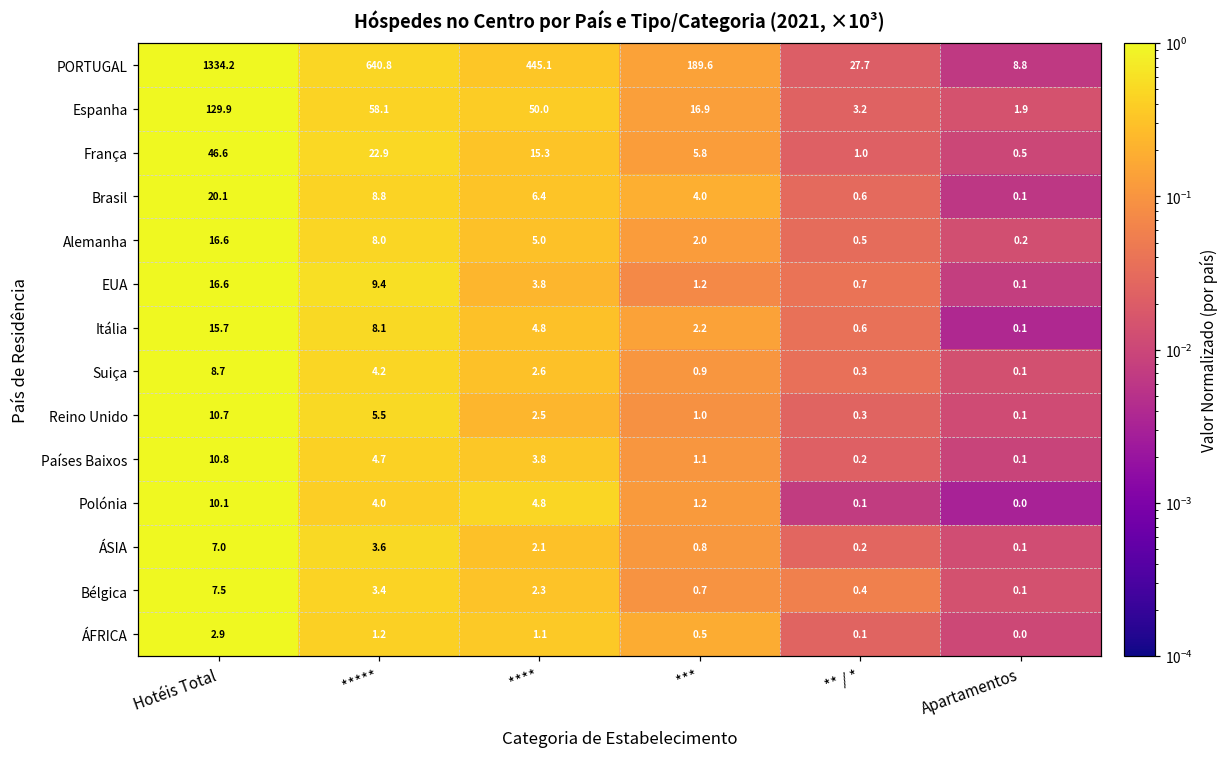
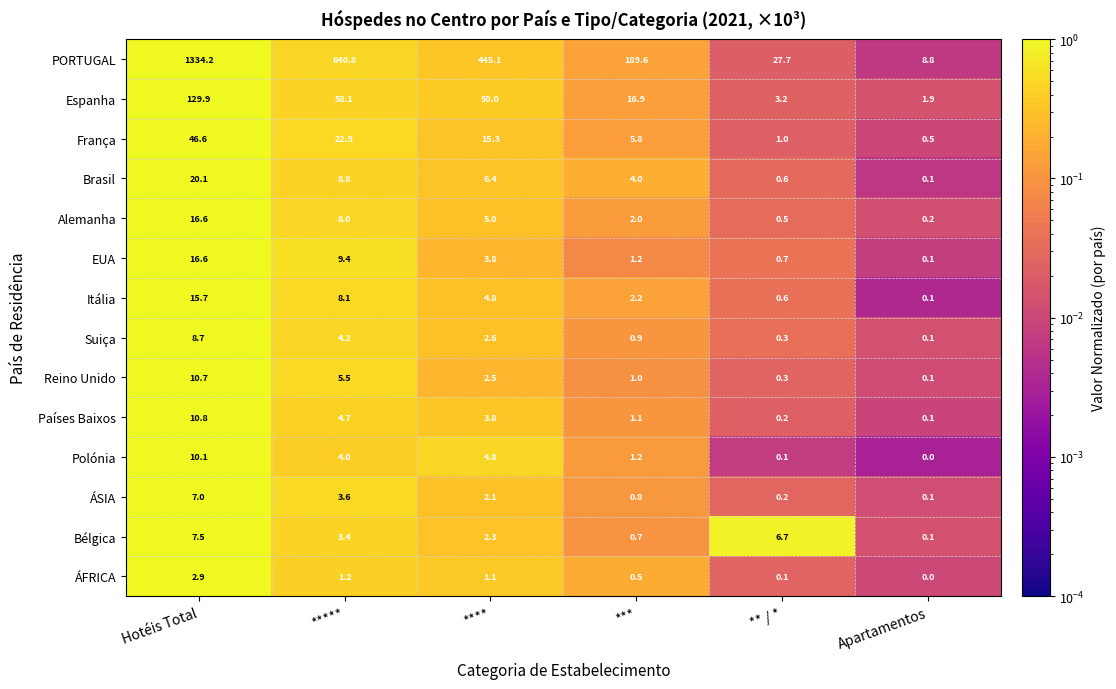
  {
    "PORTUGAL": {
      "Hotéis Total": 1334.2,
      "*****": 640.8,
      "****": 445.1,
      "***": 189.6,
      "** / *": 27.7,
      "Apartamentos": 8.8
    },
    "Espanha": {
      "Hotéis Total": 129.9,
      "*****": 58.1,
      "****": 50.0,
      "***": 16.9,
      "** / *": 3.2,
      "Apartamentos": 1.9
    },
    "França": {
      "Hotéis Total": 46.6,
      "*****": 22.9,
      "****": 15.3,
      "***": 5.8,
      "** / *": 1.0,
      "Apartamentos": 0.5
    },
    "Brasil": {
      "Hotéis Total": 20.1,
      "*****": 8.8,
      "****": 6.4,
      "***": 4.0,
      "** / *": 0.6,
      "Apartamentos": 0.1
    },
    "Alemanha": {
      "Hotéis Total": 16.6,
      "*****": 8.0,
      "****": 5.0,
      "***": 2.0,
      "** / *": 0.5,
      "Apartamentos": 0.2
    },
    "EUA": {
      "Hotéis Total": 16.6,
      "*****": 9.4,
      "****": 3.8,
      "***": 1.2,
      "** / *": 0.7,
      "Apartamentos": 0.1
    },
    "Itália": {
      "Hotéis Total": 15.7,
      "*****": 8.1,
      "****": 4.8,
      "***": 2.2,
      "** / *": 0.6,
      "Apartamentos": 0.1
    },
    "Suiça": {
      "Hotéis Total": 8.7,
      "*****": 4.2,
      "****": 2.6,
      "***": 0.9,
      "** / *": 0.3,
      "Apartamentos": 0.1
    },
    "Reino Unido": {
      "Hotéis Total": 10.7,
      "*****": 5.5,
      "****": 2.5,
      "***": 1.0,
      "** / *": 0.3,
      "Apartamentos": 0.1
    },
    "Países Baixos": {
      "Hotéis Total": 10.8,
      "*****": 4.7,
      "****": 3.8,
      "***": 1.1,
      "** / *": 0.2,
      "Apartamentos": 0.1
    },
    "Polónia": {
      "Hotéis Total": 10.1,
      "*****": 4.0,
      "****": 4.8,
      "***": 1.2,
      "** / *": 0.1,
      "Apartamentos": 0.0
    },
    "ÁSIA": {
      "Hotéis Total": 7.0,
      "*****": 3.6,
      "****": 2.1,
      "***": 0.8,
      "** / *": 0.2,
      "Apartamentos": 0.1
    },
    "Bélgica": {
      "Hotéis Total": 7.5,
      "*****": 3.4,
      "****": 2.3,
      "***": 0.7,
-     "** / *": 0.4,
+     "** / *": 6.7,
      "Apartamentos": 0.1
    },
    "ÁFRICA": {
      "Hotéis Total": 2.9,
      "*****": 1.2,
      "****": 1.1,
      "***": 0.5,
      "** / *": 0.1,
      "Apartamentos": 0.0
    }
  }
